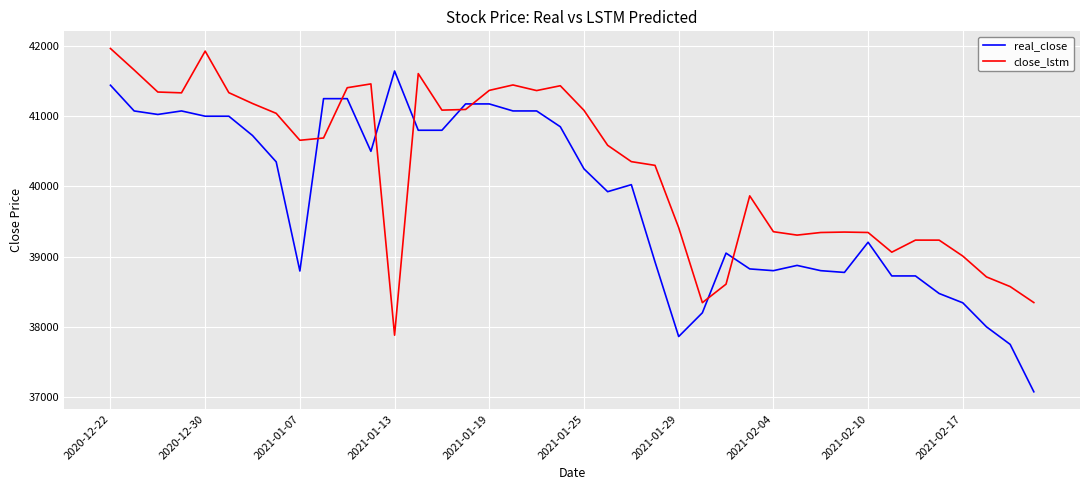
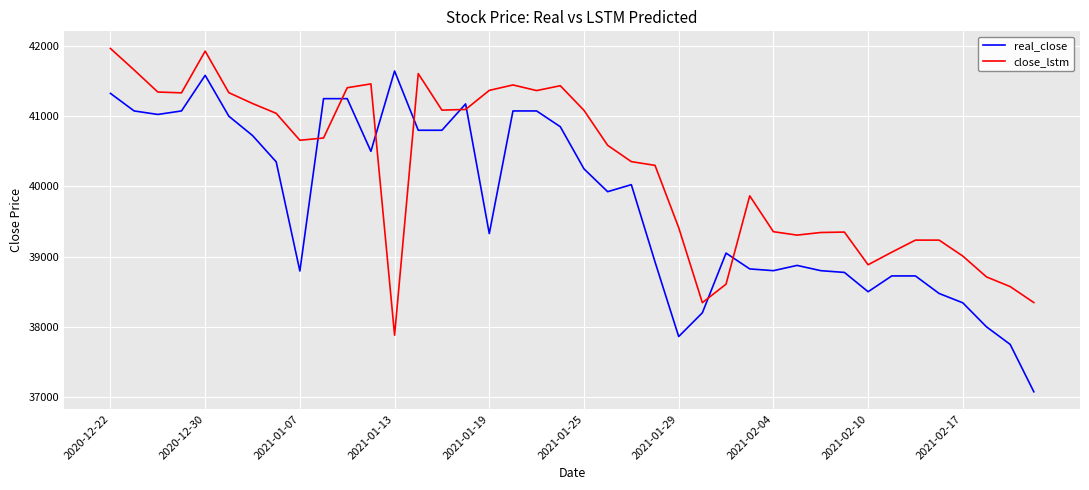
  {
    "real_close": {
-     "2020-12-22": 41400,
-     "2020-12-30": 41000,
+     "2020-12-22": 41300,
+     "2020-12-30": 41600,
      "2021-01-07": 38800,
      "2021-01-13": 41600,
-     "2021-01-19": 41200,
+     "2021-01-19": 39300,
      "2021-01-25": 40300,
      "2021-01-29": 37900,
      "2021-02-04": 38800,
-     "2021-02-10": 39200,
+     "2021-02-10": 38500,
      "2021-02-17": 38300
    },
    "close_lstm": {
      "2020-12-22": 42000,
      "2020-12-30": 41900,
      "2021-01-07": 40700,
      "2021-01-13": 37900,
      "2021-01-19": 41400,
      "2021-01-25": 41100,
      "2021-01-29": 39400,
      "2021-02-04": 39400,
-     "2021-02-10": 39300,
+     "2021-02-10": 38900,
      "2021-02-17": 39000
    }
  }
